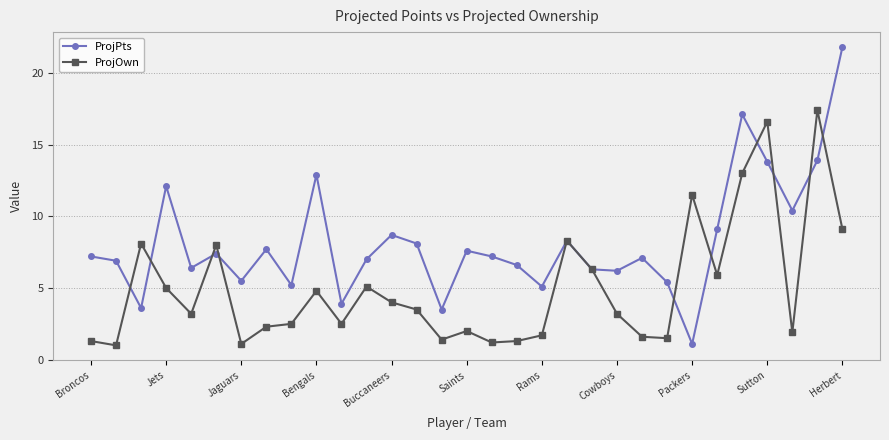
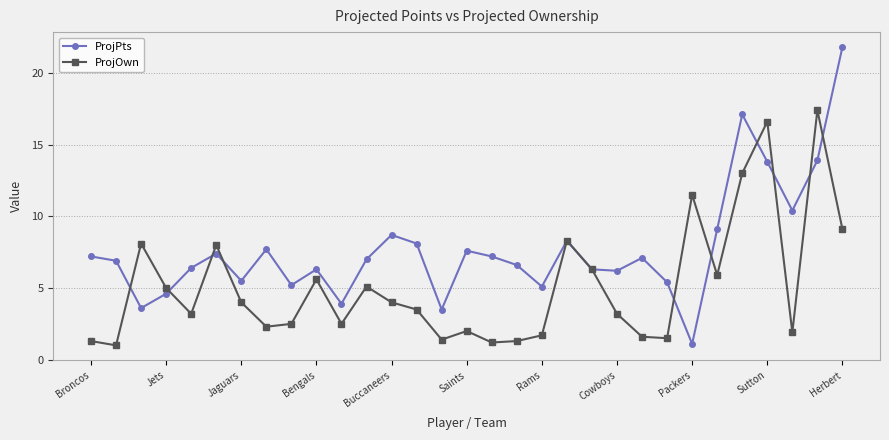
  {
    "ProjPts": {
      "Broncos": 7.2,
-     "Jets": 12.1,
+     "Jets": 4.6,
      "Jaguars": 5.5,
-     "Bengals": 12.9,
+     "Bengals": 6.3,
      "Buccaneers": 8.7,
      "Saints": 7.6,
      "Rams": 5.1,
      "Cowboys": 6.2,
      "Packers": 1.1,
      "Sutton": 13.8,
      "Herbert": 21.8
    },
    "ProjOwn": {
      "Broncos": 1.3,
      "Jets": 5.0,
-     "Jaguars": 1.1,
-     "Bengals": 4.8,
+     "Jaguars": 4.0,
+     "Bengals": 5.6,
      "Buccaneers": 4.0,
      "Saints": 2.0,
      "Rams": 1.7,
      "Cowboys": 3.2,
      "Packers": 11.5,
      "Sutton": 16.6,
      "Herbert": 9.1
    }
  }
